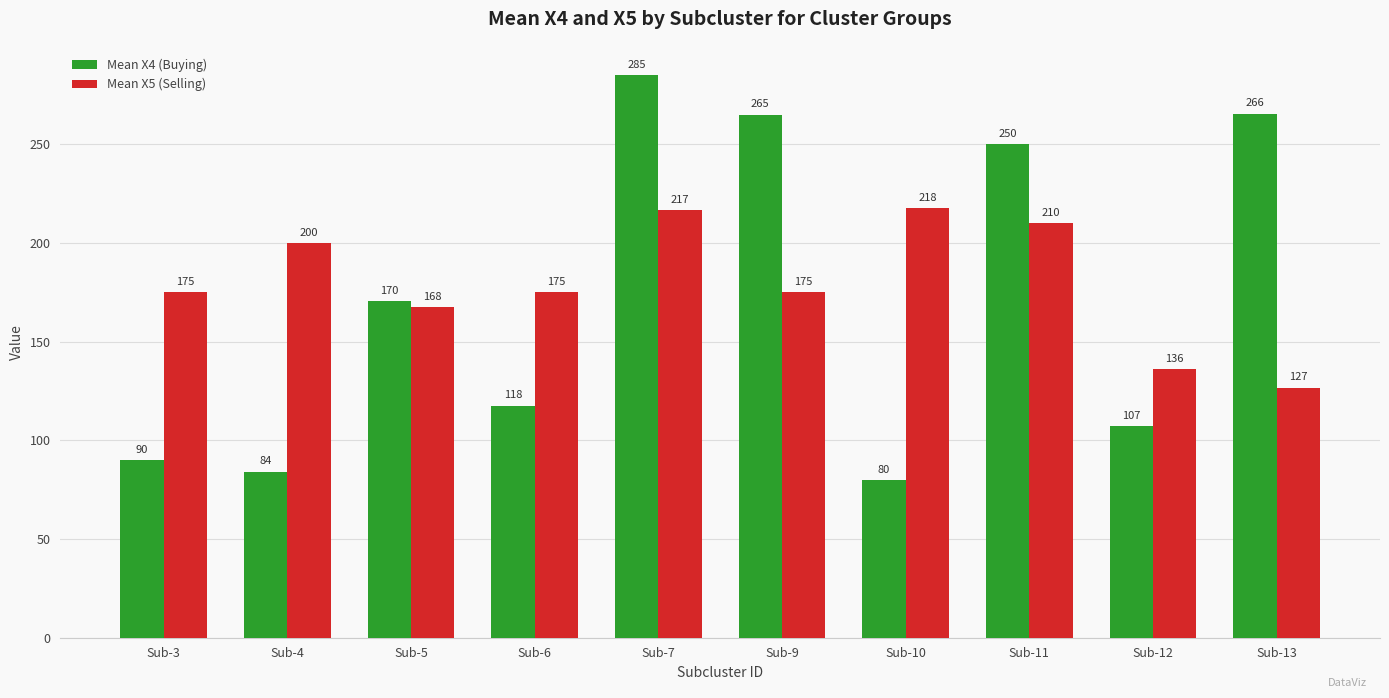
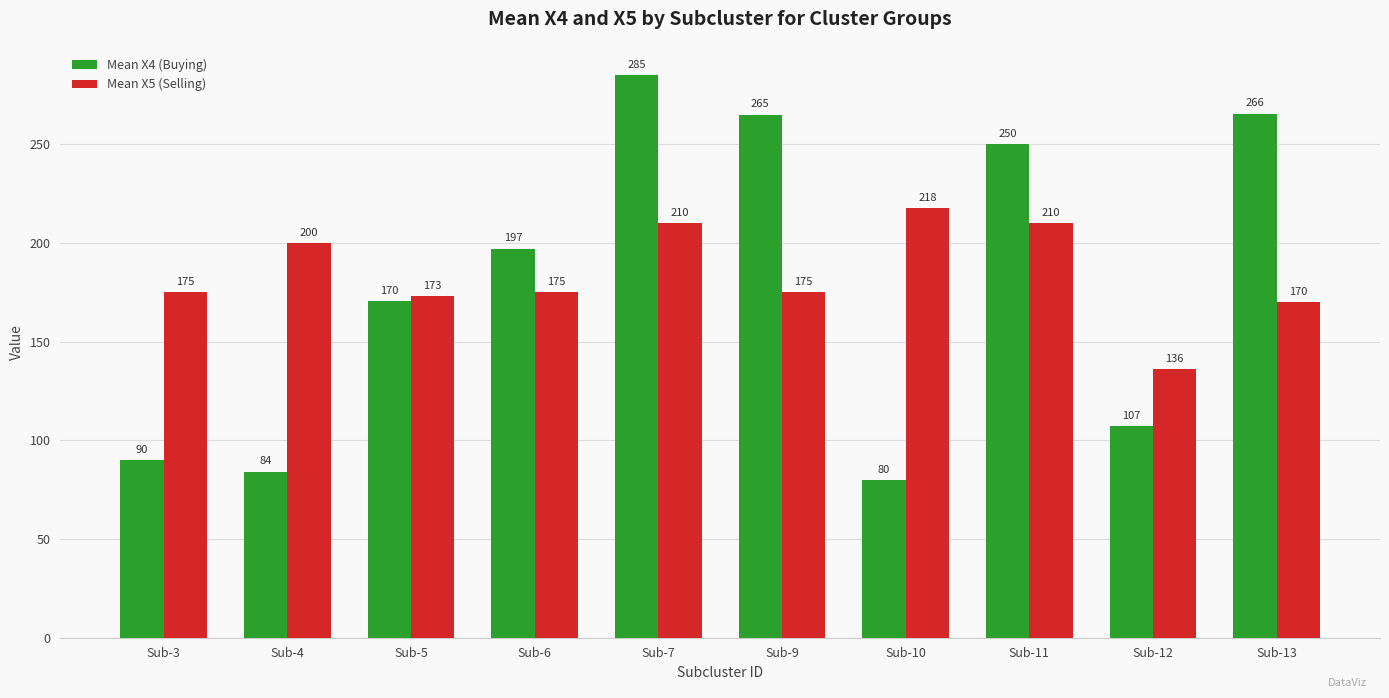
  {
    "Mean X4 (Buying)": {
      "Sub-3": 90,
      "Sub-4": 84,
      "Sub-5": 170,
-     "Sub-6": 118,
+     "Sub-6": 197,
      "Sub-7": 285,
      "Sub-9": 265,
      "Sub-10": 80,
      "Sub-11": 250,
      "Sub-12": 107,
      "Sub-13": 266
    },
    "Mean X5 (Selling)": {
      "Sub-3": 175,
      "Sub-4": 200,
-     "Sub-5": 168,
+     "Sub-5": 173,
      "Sub-6": 175,
-     "Sub-7": 217,
+     "Sub-7": 210,
      "Sub-9": 175,
      "Sub-10": 218,
      "Sub-11": 210,
      "Sub-12": 136,
-     "Sub-13": 127
+     "Sub-13": 170
    }
  }
